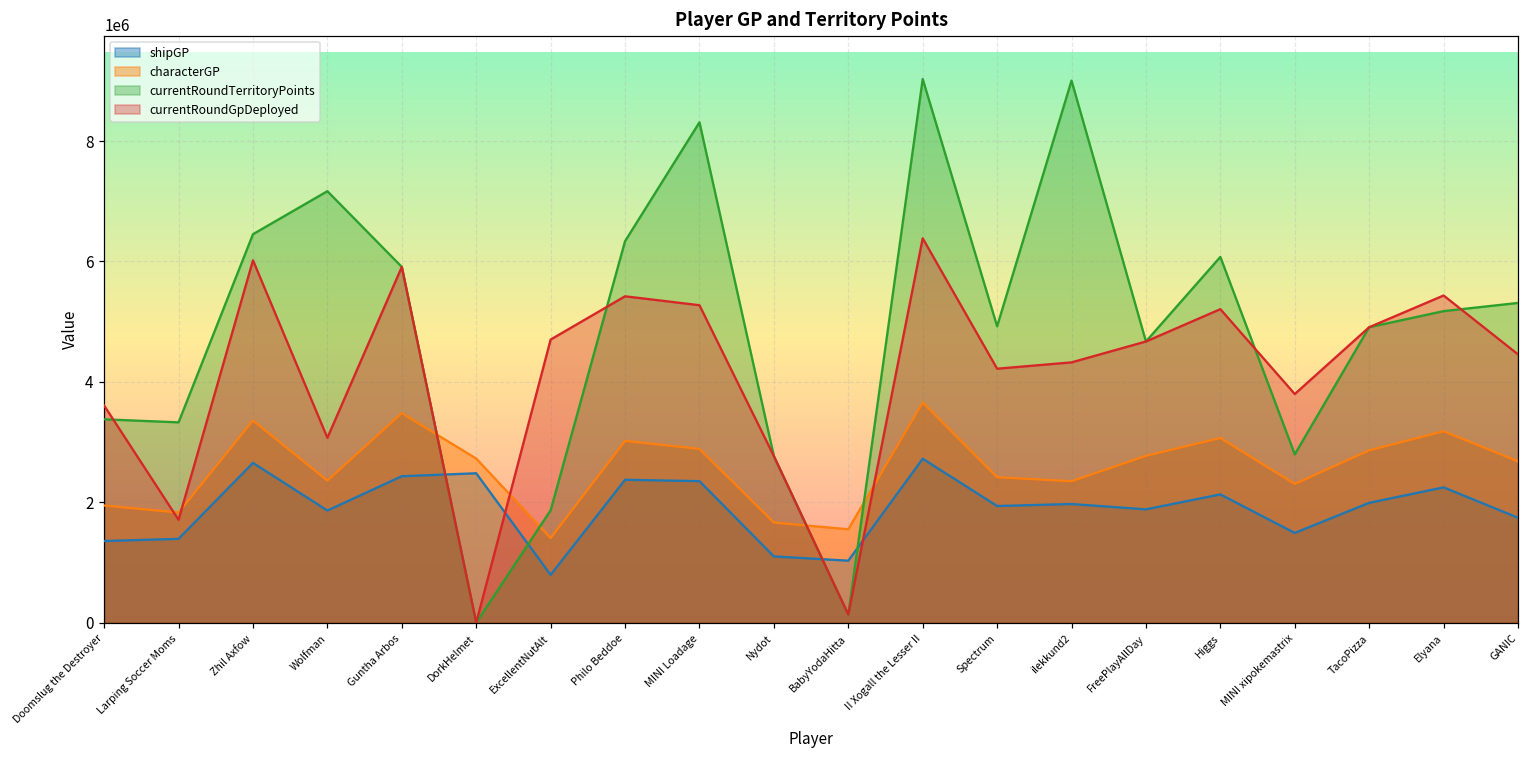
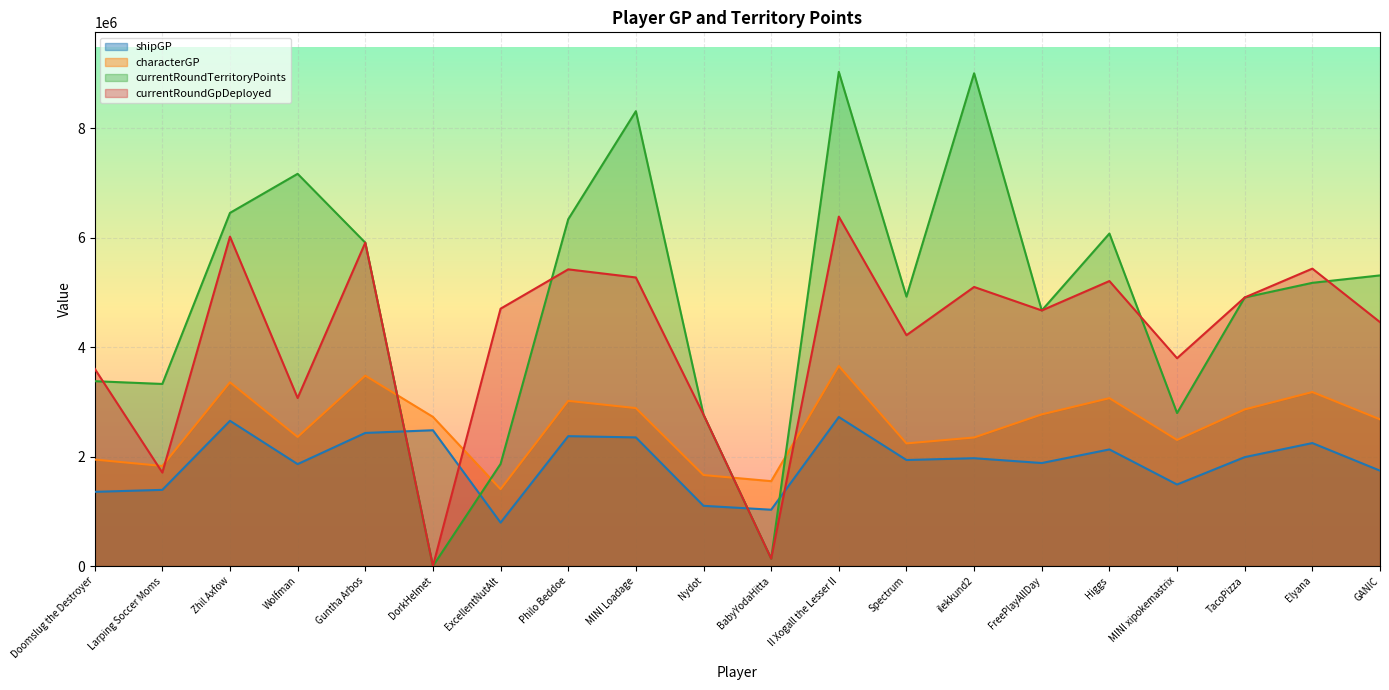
  {
    "shipGP": {
      "Doomslug the Destroyer": 1400000,
      "Larping Soccer Moms": 1400000,
      "Zhil Axfow": 2700000,
      "Wolfman": 1900000,
      "Guntha Arbos": 2400000,
      "DorkHelmet": 2500000,
      "ExcellentNutAlt": 800000,
      "Philo Beddoe": 2400000,
      "MINI Loadage": 2400000,
      "Nydot": 1100000,
      "BabyYodaHitta": 1000000,
      "II Xogall the Lesser II": 2700000,
      "Spectrum": 1900000,
      "ilekkund2": 2000000,
      "FreePlayAllDay": 1900000,
      "Higgs": 2100000,
      "MINI xipokemastrix": 1500000,
      "TacoPizza": 2000000,
      "Elyana": 2200000,
      "GANIC": 1700000
    },
    "characterGP": {
      "Doomslug the Destroyer": 1900000,
      "Larping Soccer Moms": 1800000,
      "Zhil Axfow": 3400000,
      "Wolfman": 2400000,
      "Guntha Arbos": 3500000,
      "DorkHelmet": 2700000,
      "ExcellentNutAlt": 1400000,
      "Philo Beddoe": 3000000,
      "MINI Loadage": 2900000,
      "Nydot": 1700000,
      "BabyYodaHitta": 1600000,
      "II Xogall the Lesser II": 3700000,
-     "Spectrum": 2400000,
+     "Spectrum": 2200000,
      "ilekkund2": 2300000,
      "FreePlayAllDay": 2800000,
      "Higgs": 3100000,
      "MINI xipokemastrix": 2300000,
      "TacoPizza": 2900000,
      "Elyana": 3200000,
      "GANIC": 2700000
    },
    "currentRoundTerritoryPoints": {
      "Doomslug the Destroyer": 3400000,
      "Larping Soccer Moms": 3300000,
      "Zhil Axfow": 6500000,
      "Wolfman": 7200000,
      "ExcellentNutAlt": 1900000,
      "Philo Beddoe": 6300000,
      "MINI Loadage": 8300000,
      "II Xogall the Lesser II": 9000000,
      "Spectrum": 4900000,
      "ilekkund2": 9000000,
      "Higgs": 6100000,
      "MINI xipokemastrix": 2800000,
      "Elyana": 5200000,
      "GANIC": 5300000
    },
    "currentRoundGpDeployed": {
      "Doomslug the Destroyer": 3600000,
      "Larping Soccer Moms": 1700000,
      "Zhil Axfow": 6000000,
      "Wolfman": 3100000,
      "ExcellentNutAlt": 4700000,
      "Philo Beddoe": 5400000,
      "MINI Loadage": 5300000,
      "II Xogall the Lesser II": 6400000,
      "Spectrum": 4200000,
-     "ilekkund2": 4300000,
+     "ilekkund2": 5100000,
      "Higgs": 5200000,
      "MINI xipokemastrix": 3800000,
      "Elyana": 5400000,
      "GANIC": 4500000
    }
  }
